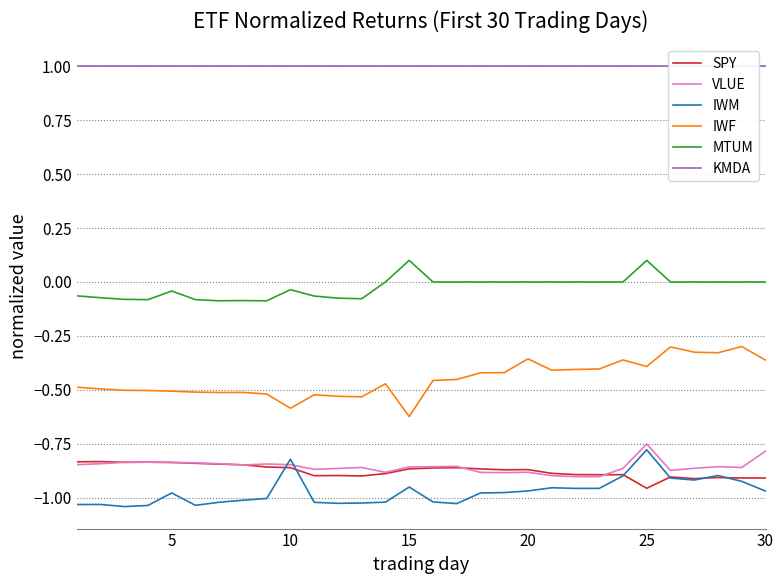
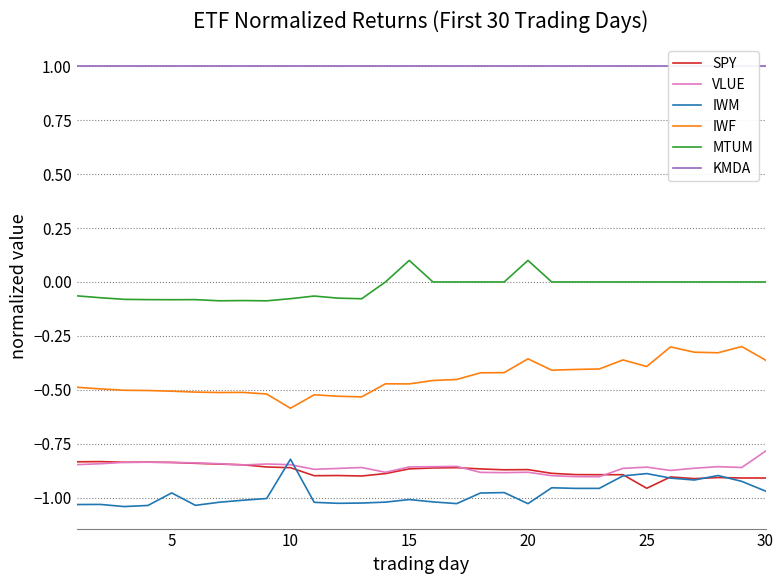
  {
    "SPY": {
      "10": -0.86,
      "20": -0.87,
      "25": -0.96,
      "30": -0.91
    },
    "VLUE": {
      "10": -0.85,
      "20": -0.88,
-     "25": -0.75,
+     "25": -0.86,
      "30": -0.78
    },
    "IWM": {
      "5": -0.98,
      "10": -0.82,
-     "15": -0.95,
-     "20": -0.97,
-     "25": -0.78,
+     "15": -1.01,
+     "20": -1.03,
+     "25": -0.89,
      "30": -0.97
    },
    "IWF": {
      "5": -0.51,
      "10": -0.59,
-     "15": -0.62,
+     "15": -0.47,
      "20": -0.36,
      "25": -0.39,
      "30": -0.36
    },
    "MTUM": {
-     "5": -0.04,
-     "10": -0.04,
+     "5": -0.08,
+     "10": -0.08,
      "15": 0.10,
-     "20": 0.0,
-     "25": 0.1,
+     "20": 0.1,
+     "25": 0.0,
      "30": 0.00
    },
    "KMDA": {
      "5": 1.00,
      "10": 1.00,
      "15": 1.00,
      "20": 1.00,
      "25": 1.00,
      "30": 1.00
    }
  }
